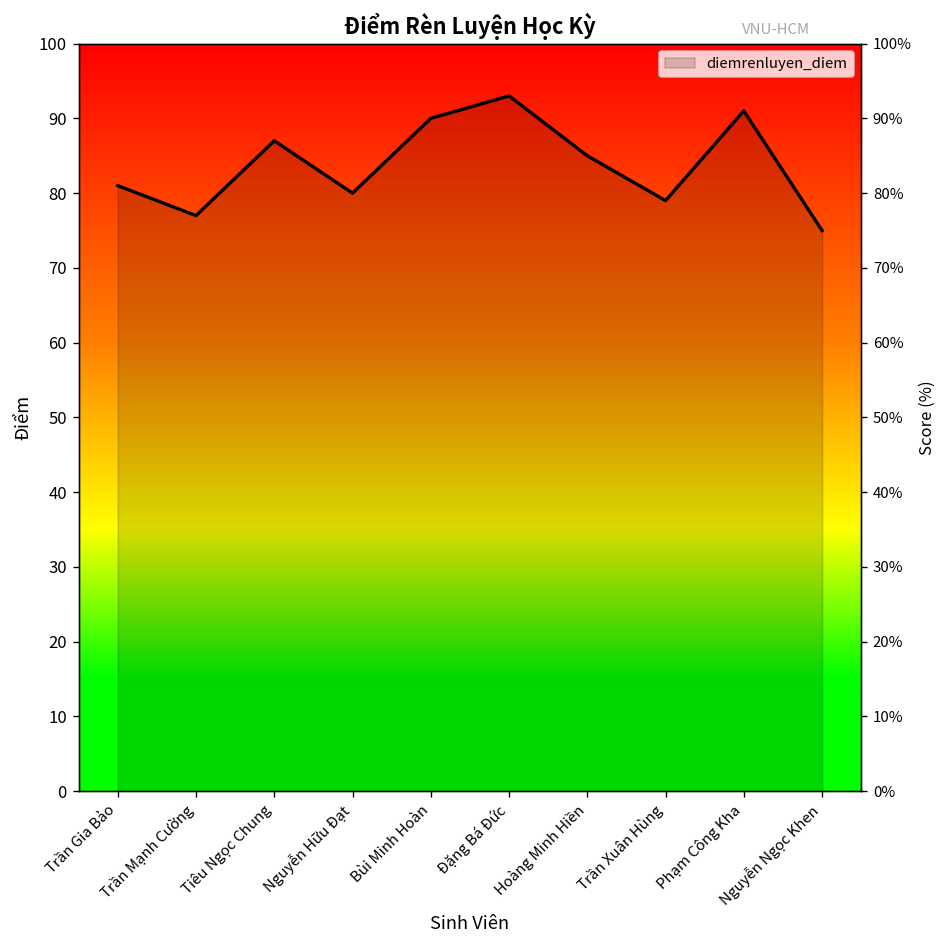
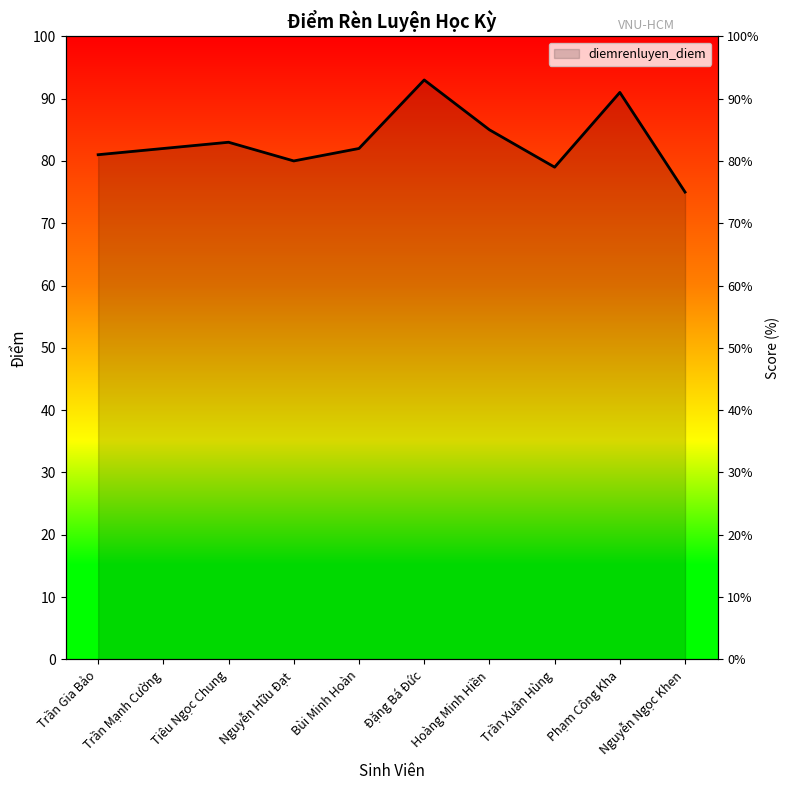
  {
    "Trần Gia Bảo": 81,
-   "Trần Mạnh Cường": 77,
-   "Tiêu Ngọc Chung": 87,
+   "Trần Mạnh Cường": 82,
+   "Tiêu Ngọc Chung": 83,
    "Nguyễn Hữu Đạt": 80,
-   "Bùi Minh Hoàn": 90,
+   "Bùi Minh Hoàn": 82,
    "Đặng Bá Đức": 93,
    "Hoàng Minh Hiền": 85,
    "Trần Xuân Hùng": 79,
    "Phạm Công Kha": 91,
    "Nguyễn Ngọc Khen": 75
  }
